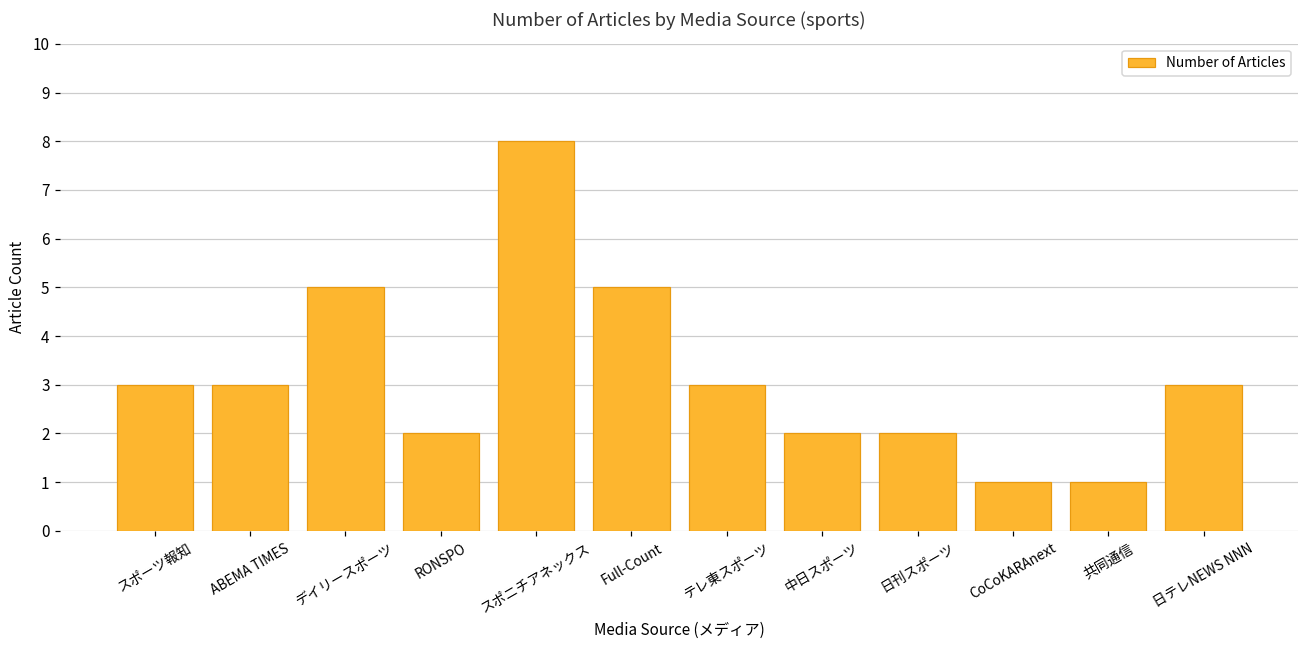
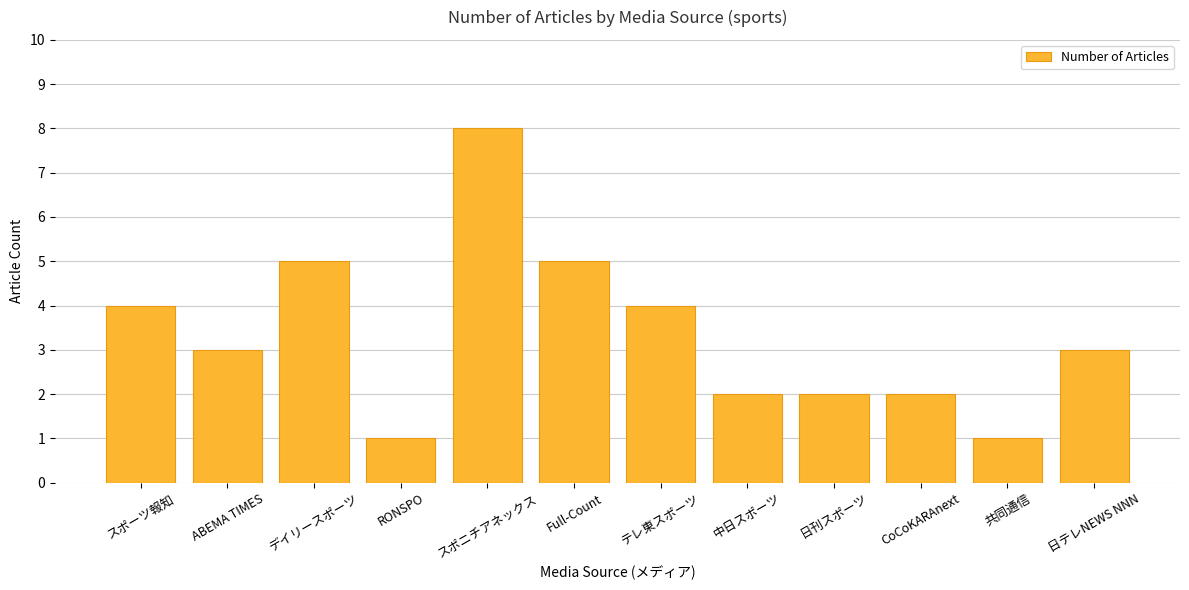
  {
-   "スポーツ報知": 3,
+   "スポーツ報知": 4,
    "ABEMA TIMES": 3,
    "デイリースポーツ": 5,
-   "RONSPO": 2,
+   "RONSPO": 1,
    "スポニチアネックス": 8,
    "Full-Count": 5,
-   "テレ東スポーツ": 3,
+   "テレ東スポーツ": 4,
    "中日スポーツ": 2,
    "日刊スポーツ": 2,
-   "CoCoKARAnext": 1,
+   "CoCoKARAnext": 2,
    "共同通信": 1,
    "日テレNEWS NNN": 3
  }
